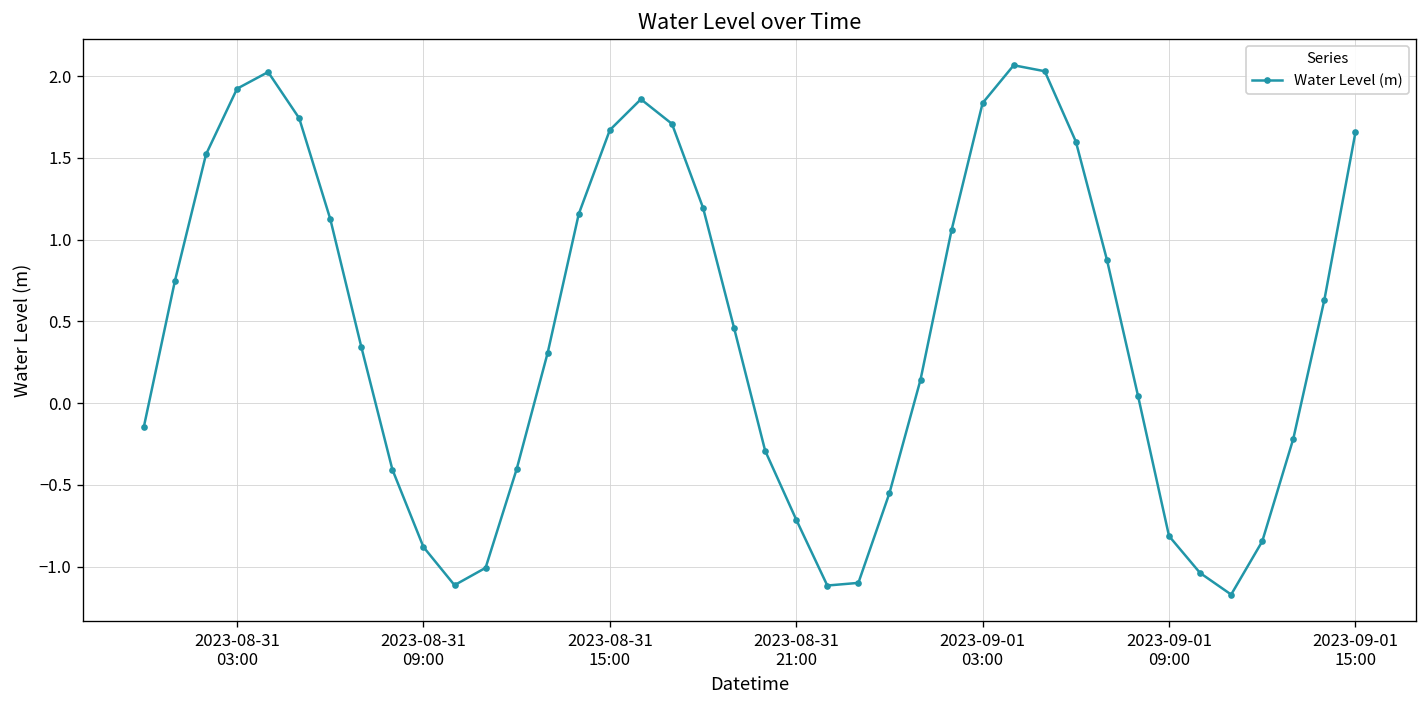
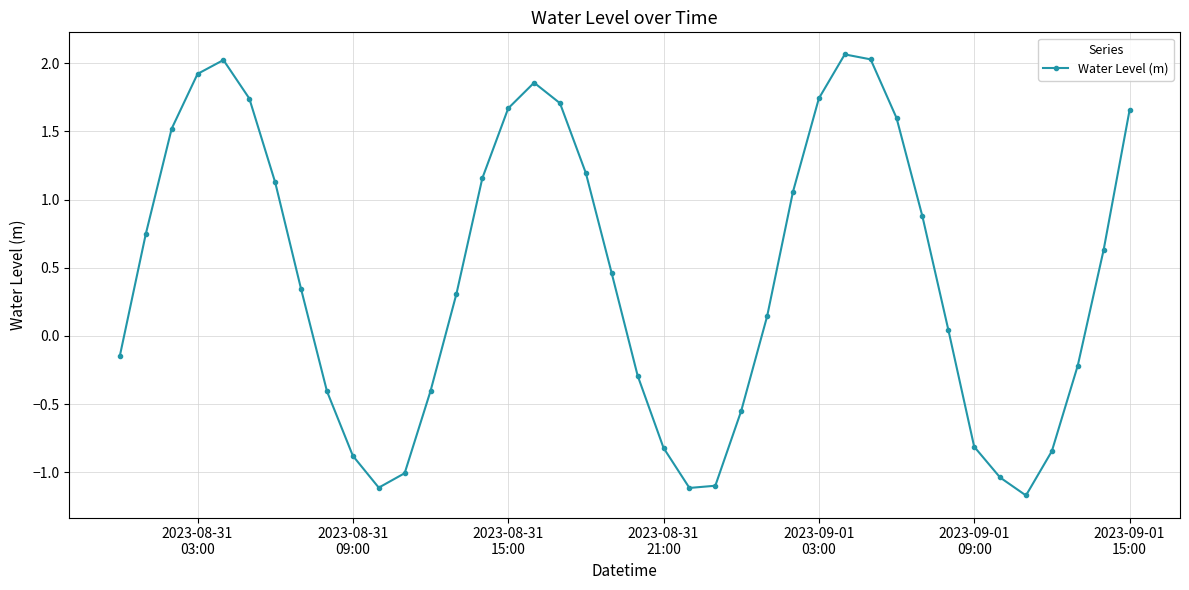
  {
    "2023-08-31 03:00": 1.92,
    "2023-08-31 09:00": -0.88,
    "2023-08-31 15:00": 1.67,
-   "2023-08-31 21:00": -0.71,
-   "2023-09-01 03:00": 1.83,
+   "2023-08-31 21:00": -0.82,
+   "2023-09-01 03:00": 1.74,
    "2023-09-01 09:00": -0.81,
    "2023-09-01 15:00": 1.65
  }
